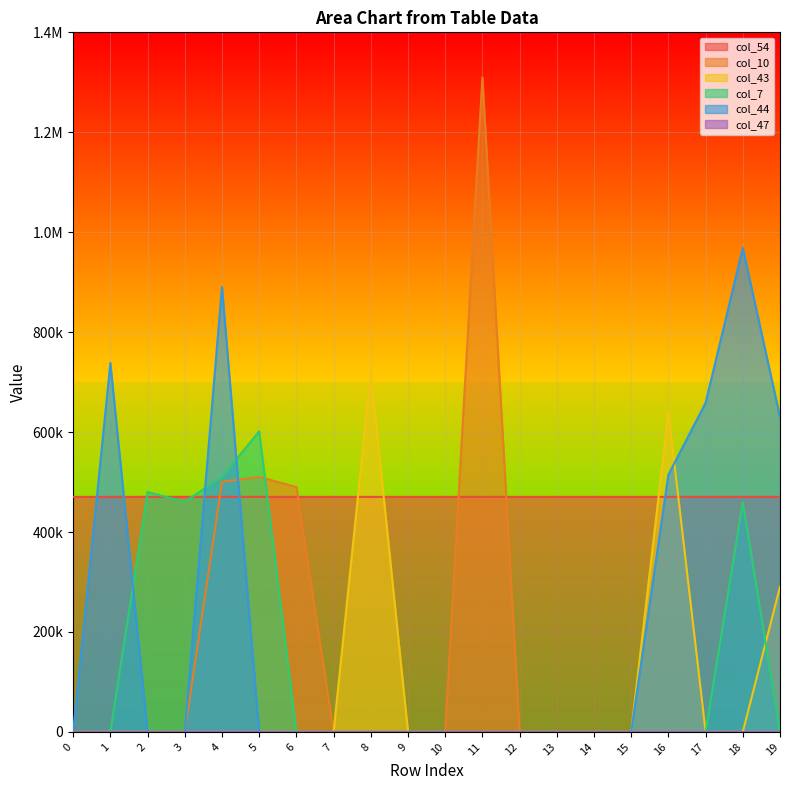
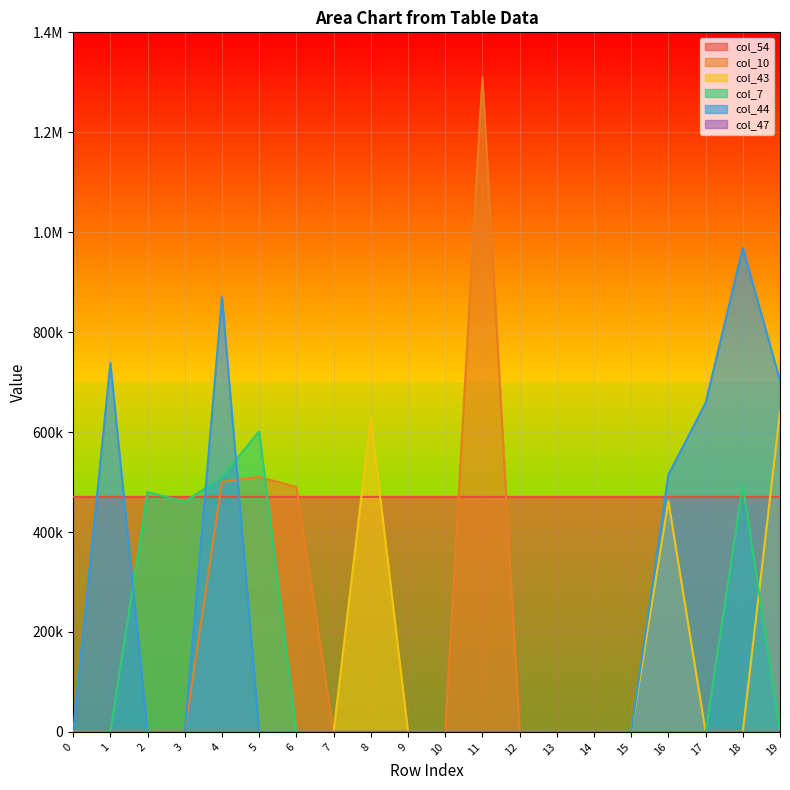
  {
    "col_43": {
-     "8": 720000,
-     "16": 640000,
-     "19": 290000
+     "8": 630000,
+     "16": 460000,
+     "19": 640000
    },
    "col_7": {
      "2": 480000,
      "3": 460000,
      "4": 510000,
      "5": 600000,
-     "18": 460000
+     "18": 490000
    },
    "col_44": {
      "1": 740000,
-     "4": 890000,
+     "4": 870000,
      "16": 510000,
      "17": 660000,
      "18": 970000,
-     "19": 630000
+     "19": 700000
    }
  }
